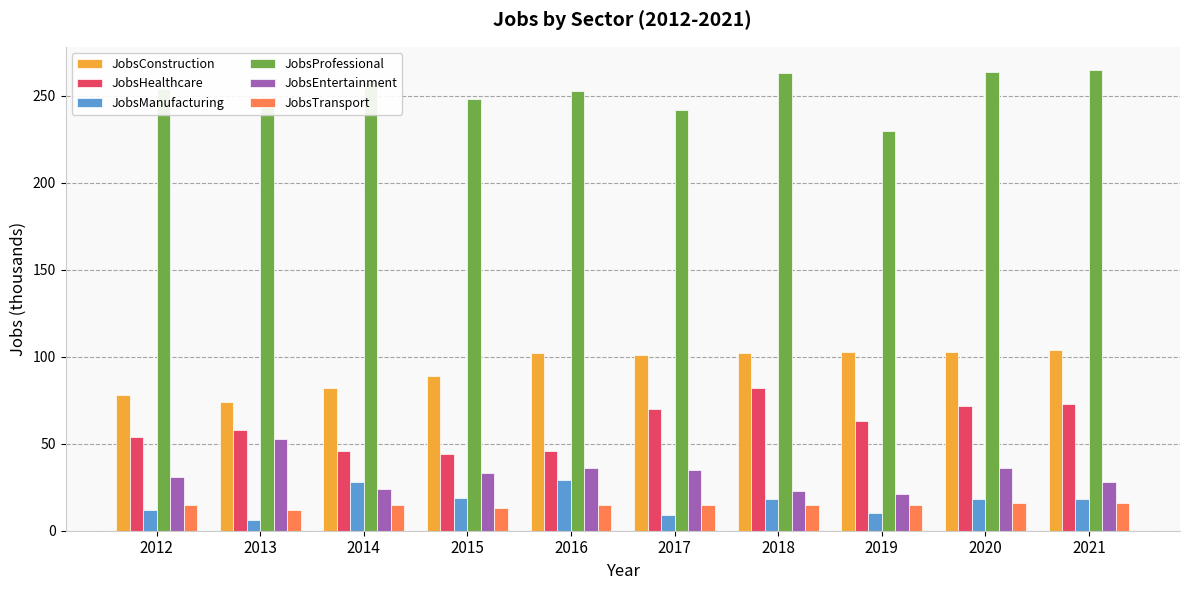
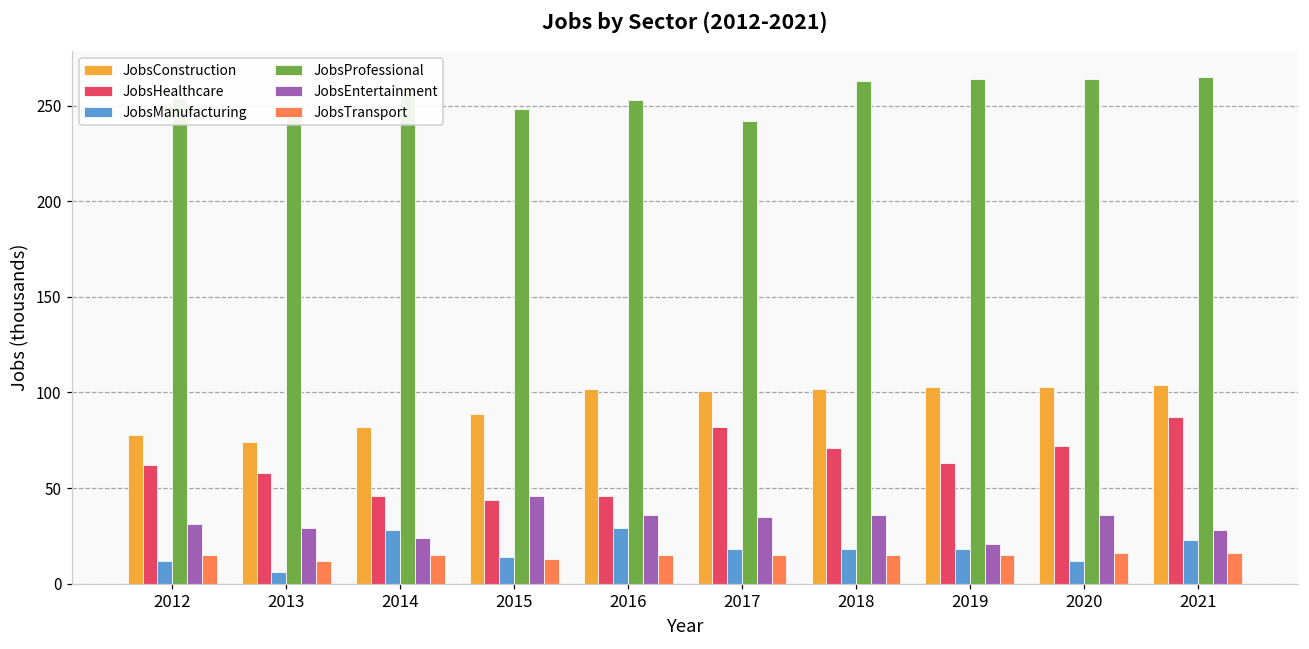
  {
    "JobsHealthcare": {
-     "2012": 54,
+     "2012": 62,
      "2013": 58,
      "2014": 46,
      "2015": 44,
      "2016": 46,
-     "2017": 70,
-     "2018": 82,
+     "2017": 82,
+     "2018": 71,
      "2019": 63,
      "2020": 72,
-     "2021": 73
+     "2021": 87
    },
    "JobsManufacturing": {
      "2012": 12,
      "2013": 6,
      "2014": 28,
-     "2015": 19,
+     "2015": 14,
      "2016": 29,
-     "2017": 9,
+     "2017": 18,
      "2018": 18,
-     "2019": 10,
-     "2020": 18,
-     "2021": 18
+     "2019": 18,
+     "2020": 12,
+     "2021": 23
    },
    "JobsProfessional": {
      "2015": 248,
      "2016": 253,
      "2017": 242,
      "2018": 263,
-     "2019": 230,
+     "2019": 264,
      "2020": 264,
      "2021": 265
    },
    "JobsEntertainment": {
      "2012": 31,
-     "2013": 53,
+     "2013": 29,
      "2014": 24,
-     "2015": 33,
+     "2015": 46,
      "2016": 36,
      "2017": 35,
-     "2018": 23,
+     "2018": 36,
      "2019": 21,
      "2020": 36,
      "2021": 28
    }
  }
